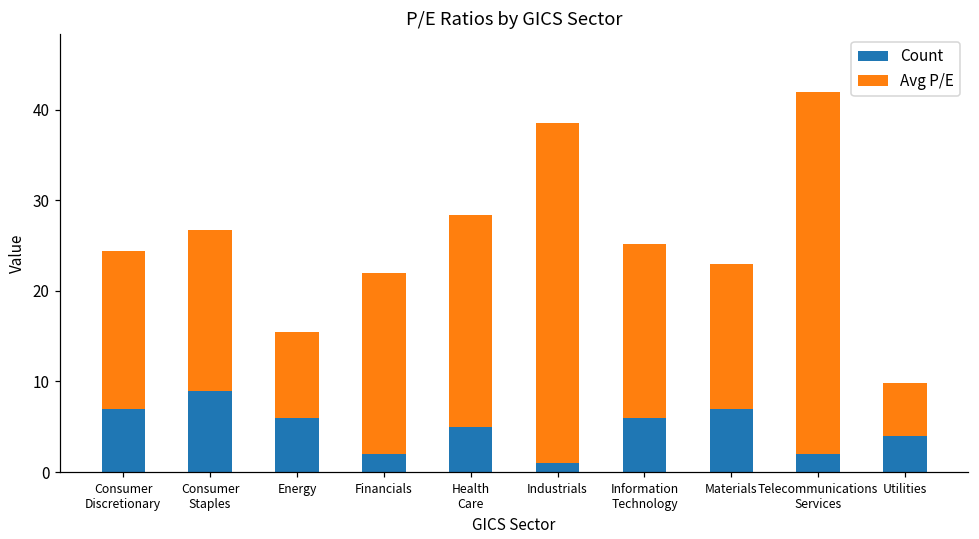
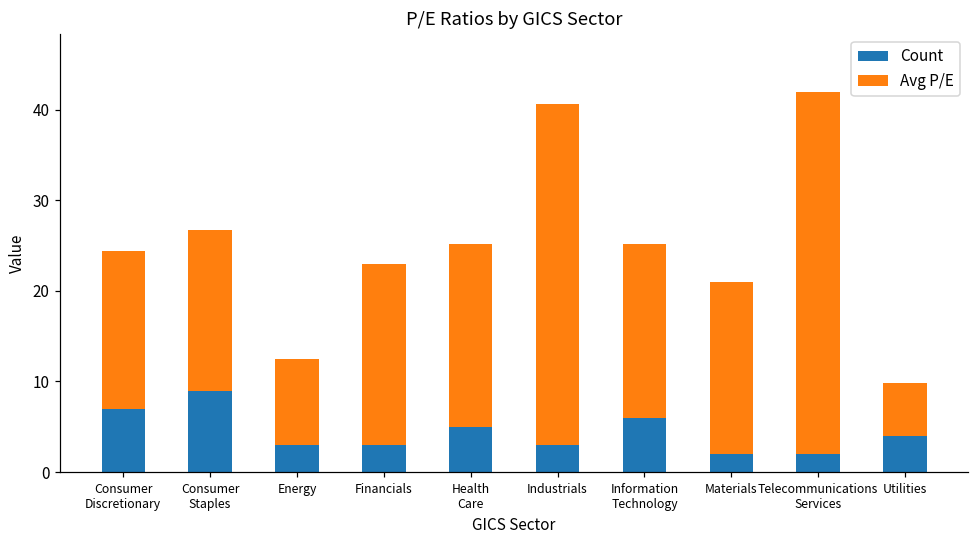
  {
    "Count": {
      "Consumer Discretionary": 7,
      "Consumer Staples": 9,
-     "Energy": 6,
-     "Financials": 2,
+     "Energy": 3,
+     "Financials": 3,
      "Health Care": 5,
-     "Industrials": 1,
+     "Industrials": 3,
      "Information Technology": 6,
-     "Materials": 7,
+     "Materials": 2,
      "Telecommunications Services": 2,
      "Utilities": 4
    },
    "Avg P/E": {
      "Consumer Discretionary": 17,
      "Consumer Staples": 18,
      "Energy": 9,
      "Financials": 20,
-     "Health Care": 23,
+     "Health Care": 20,
      "Industrials": 38,
      "Information Technology": 19,
-     "Materials": 16,
+     "Materials": 19,
      "Telecommunications Services": 40,
      "Utilities": 6
    }
  }
